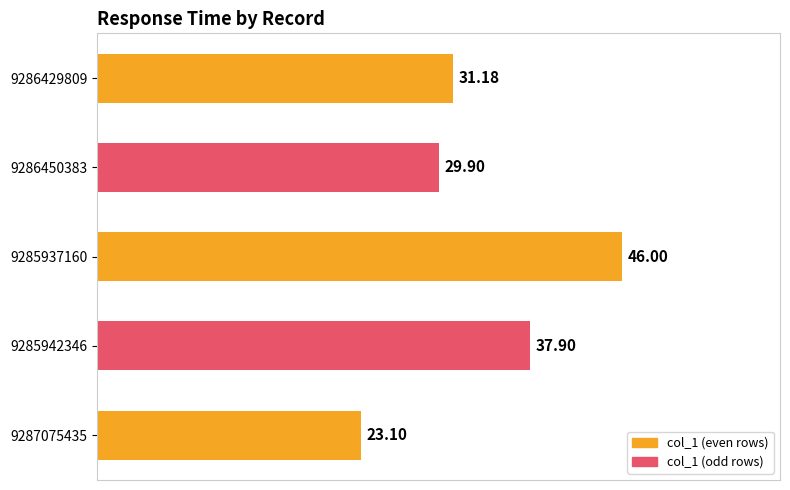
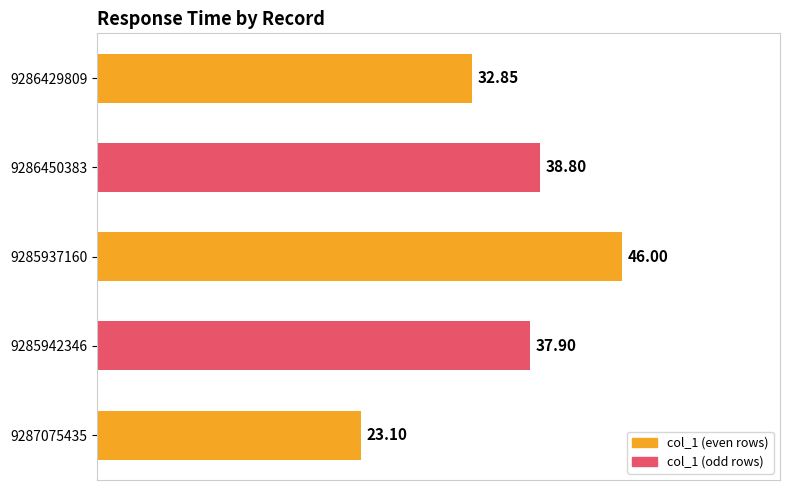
  {
    "col_1 (even rows)": {
-     "9286429809": 31.18,
+     "9286429809": 32.85,
      "9285937160": 46.00,
      "9287075435": 23.10
    },
    "col_1 (odd rows)": {
-     "9286450383": 29.90,
+     "9286450383": 38.80,
      "9285942346": 37.90
    }
  }
